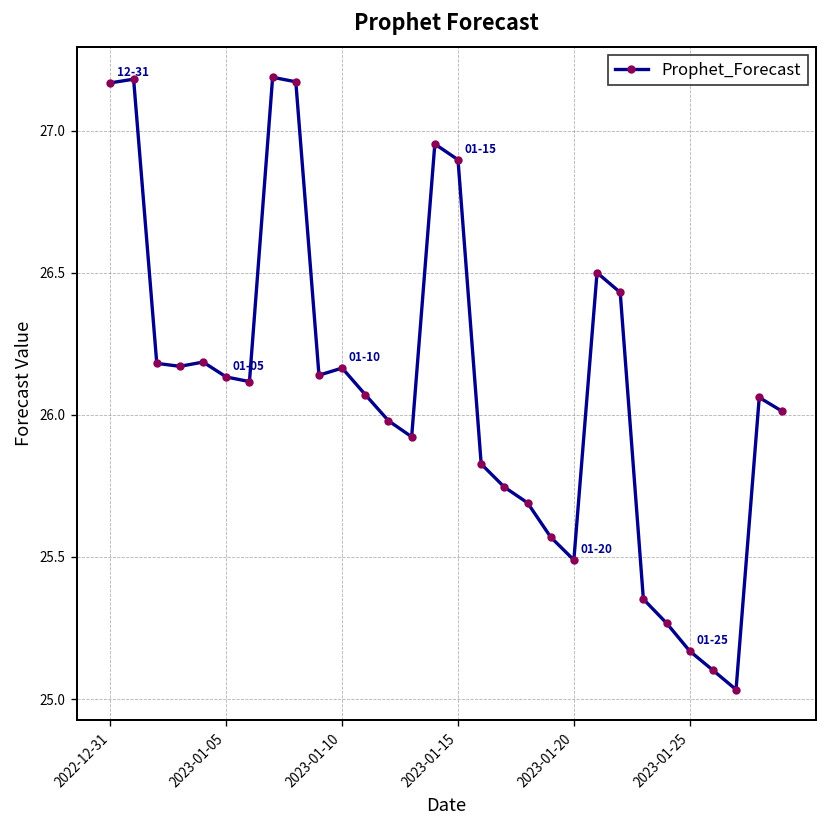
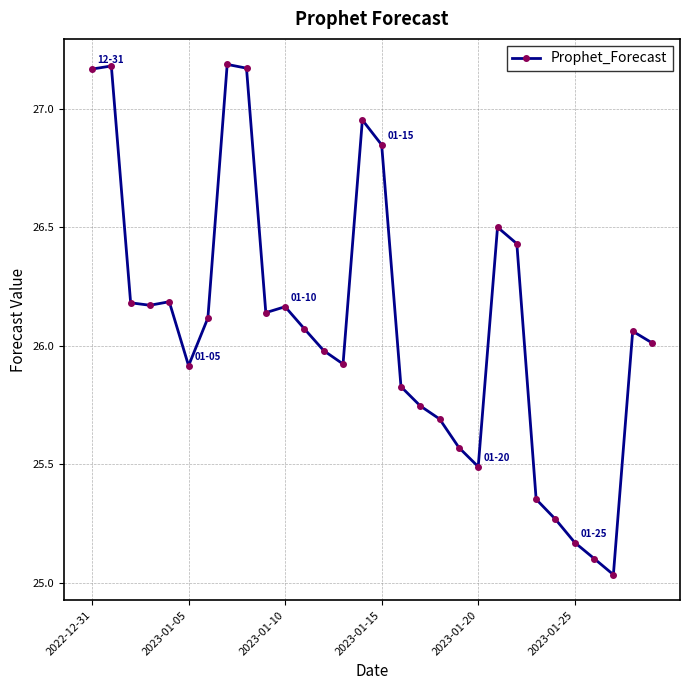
  {
    "2022-12-31": 27.17,
-   "2023-01-05": 26.13,
-   "2023-01-15": 26.90
+   "2023-01-05": 25.92,
+   "2023-01-15": 26.85
  }
